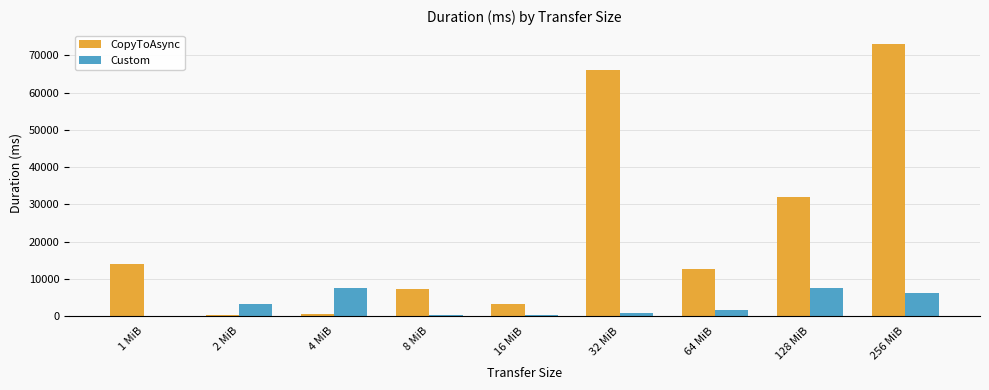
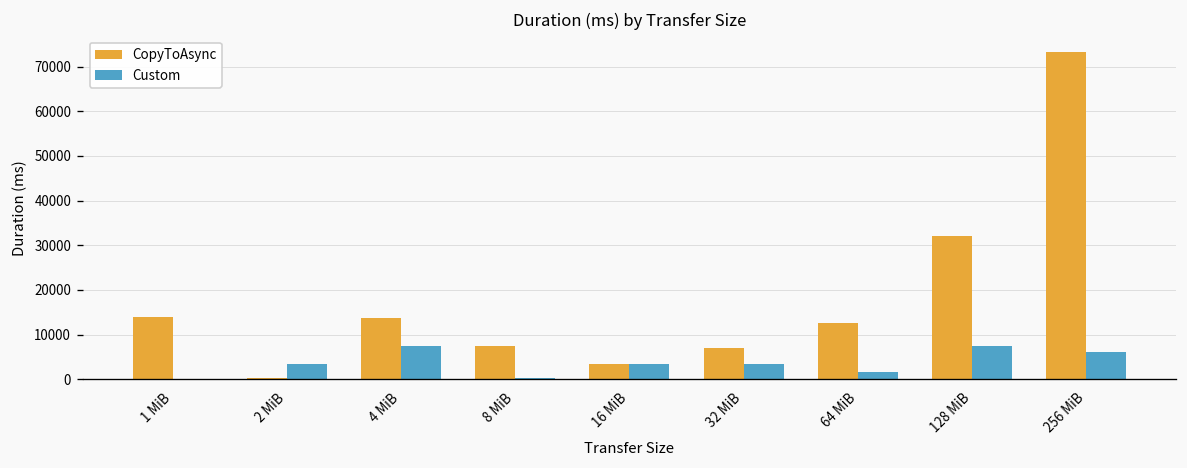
  {
    "CopyToAsync": {
      "1 MiB": 14000,
-     "4 MiB": 1000,
+     "4 MiB": 14000,
      "8 MiB": 7000,
      "16 MiB": 3000,
-     "32 MiB": 66000,
+     "32 MiB": 7000,
      "64 MiB": 13000,
      "128 MiB": 32000,
      "256 MiB": 73000
    },
    "Custom": {
      "2 MiB": 3000,
      "4 MiB": 8000,
-     "16 MiB": 0,
-     "32 MiB": 1000,
+     "16 MiB": 3000,
+     "32 MiB": 3000,
      "64 MiB": 2000,
      "128 MiB": 7000,
      "256 MiB": 6000
    }
  }
